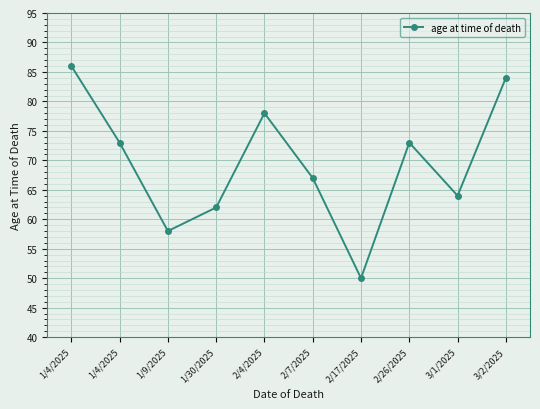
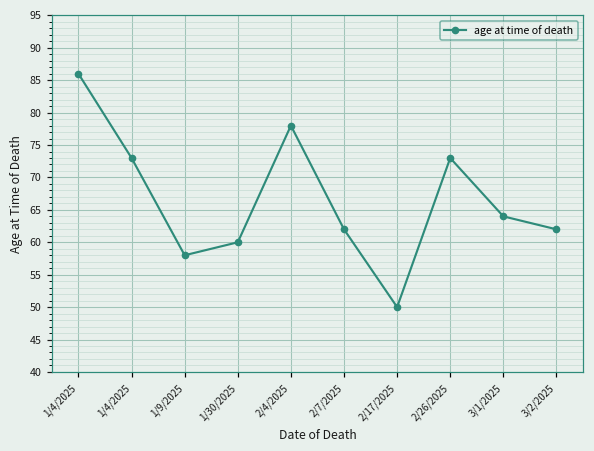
  {
    "1/9/2025": 58,
-   "1/30/2025": 62,
+   "1/30/2025": 60,
    "2/4/2025": 78,
-   "2/7/2025": 67,
+   "2/7/2025": 62,
    "2/17/2025": 50,
    "2/26/2025": 73,
    "3/1/2025": 64,
-   "3/2/2025": 84
+   "3/2/2025": 62
  }
